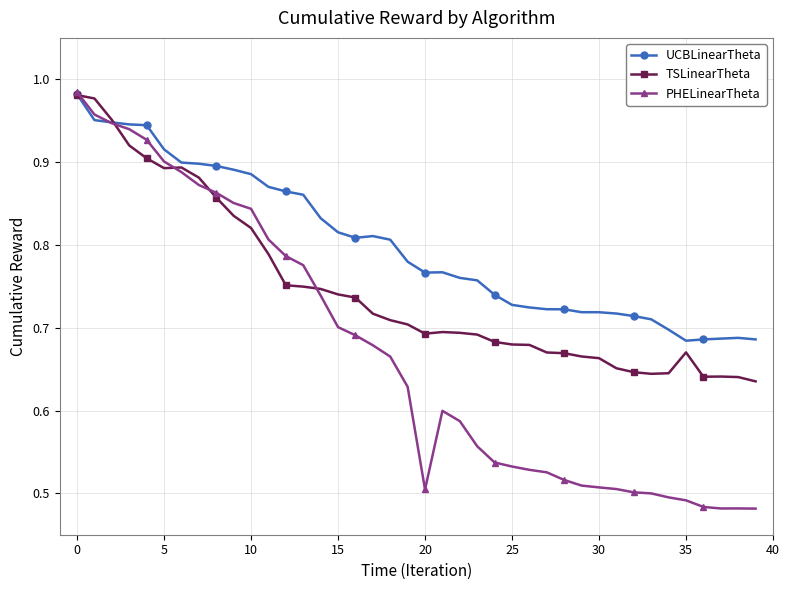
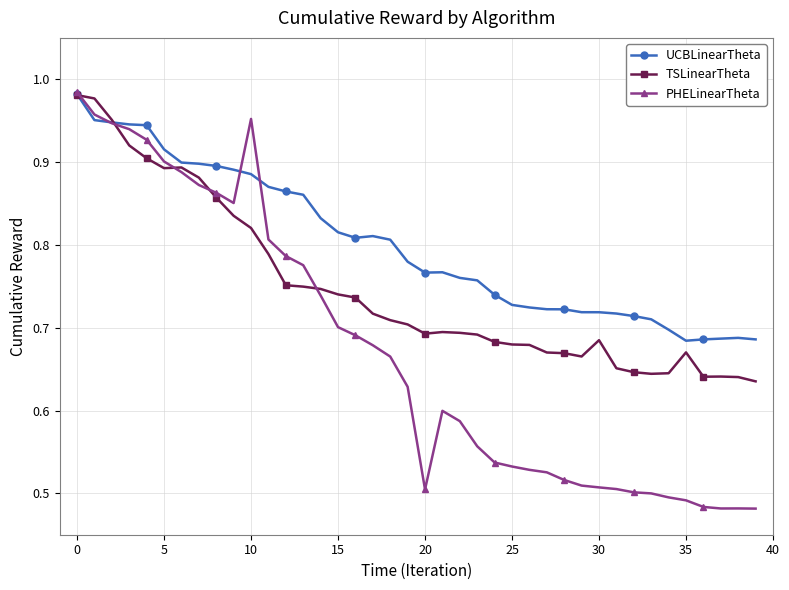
  {
    "UCBLinearTheta": {
      "5": 0.92,
      "10": 0.89,
      "15": 0.82,
      "20": 0.77,
      "25": 0.73,
      "30": 0.72,
      "35": 0.68
    },
    "TSLinearTheta": {
      "5": 0.89,
      "10": 0.82,
      "15": 0.74,
      "20": 0.69,
      "25": 0.68,
-     "30": 0.66,
+     "30": 0.68,
      "35": 0.67
    },
    "PHELinearTheta": {
      "5": 0.90,
-     "10": 0.84,
+     "10": 0.95,
      "15": 0.70,
      "20": 0.50,
      "25": 0.53,
      "30": 0.51,
      "35": 0.49
    }
  }
